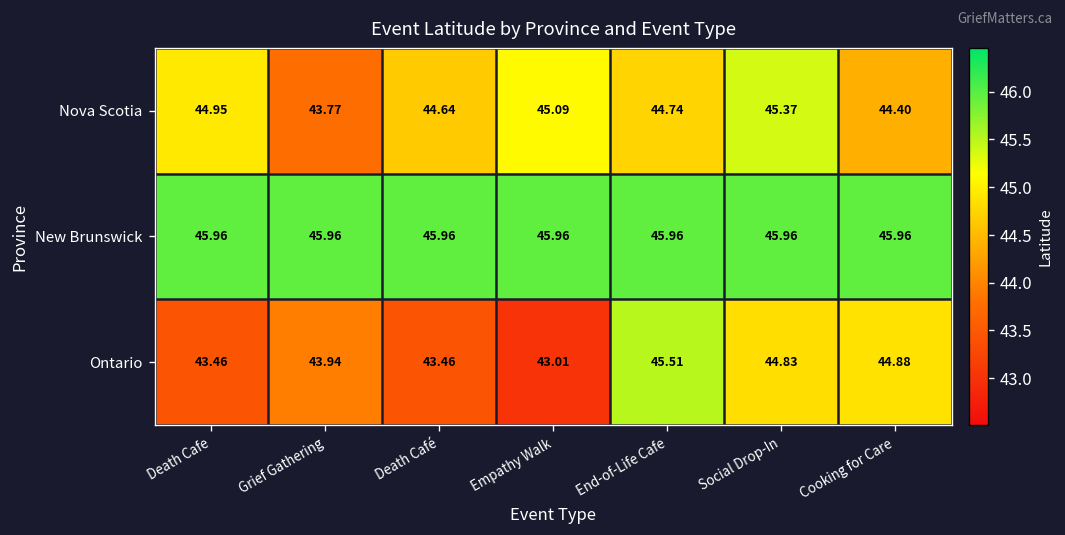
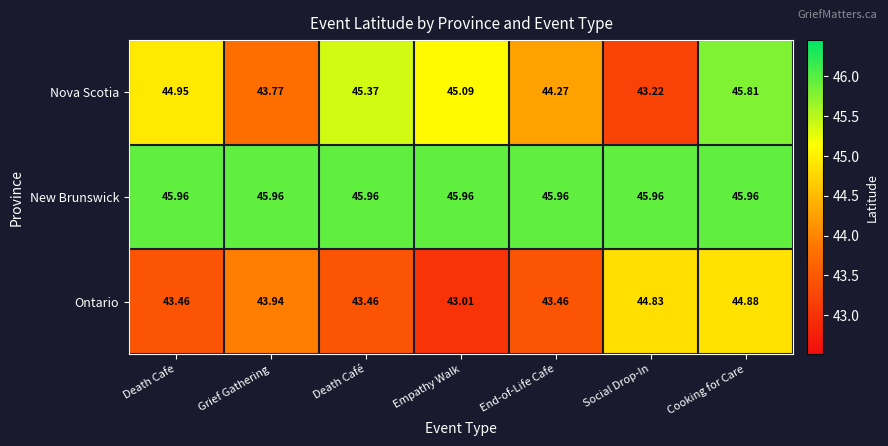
  {
    "Nova Scotia": {
      "Death Cafe": 44.95,
      "Grief Gathering": 43.77,
-     "Death Café": 44.64,
+     "Death Café": 45.37,
      "Empathy Walk": 45.09,
-     "End-of-Life Cafe": 44.74,
-     "Social Drop-In": 45.37,
-     "Cooking for Care": 44.40
+     "End-of-Life Cafe": 44.27,
+     "Social Drop-In": 43.22,
+     "Cooking for Care": 45.81
    },
    "New Brunswick": {
      "Death Cafe": 45.96,
      "Grief Gathering": 45.96,
      "Death Café": 45.96,
      "Empathy Walk": 45.96,
      "End-of-Life Cafe": 45.96,
      "Social Drop-In": 45.96,
      "Cooking for Care": 45.96
    },
    "Ontario": {
      "Death Cafe": 43.46,
      "Grief Gathering": 43.94,
      "Death Café": 43.46,
      "Empathy Walk": 43.01,
-     "End-of-Life Cafe": 45.51,
+     "End-of-Life Cafe": 43.46,
      "Social Drop-In": 44.83,
      "Cooking for Care": 44.88
    }
  }
